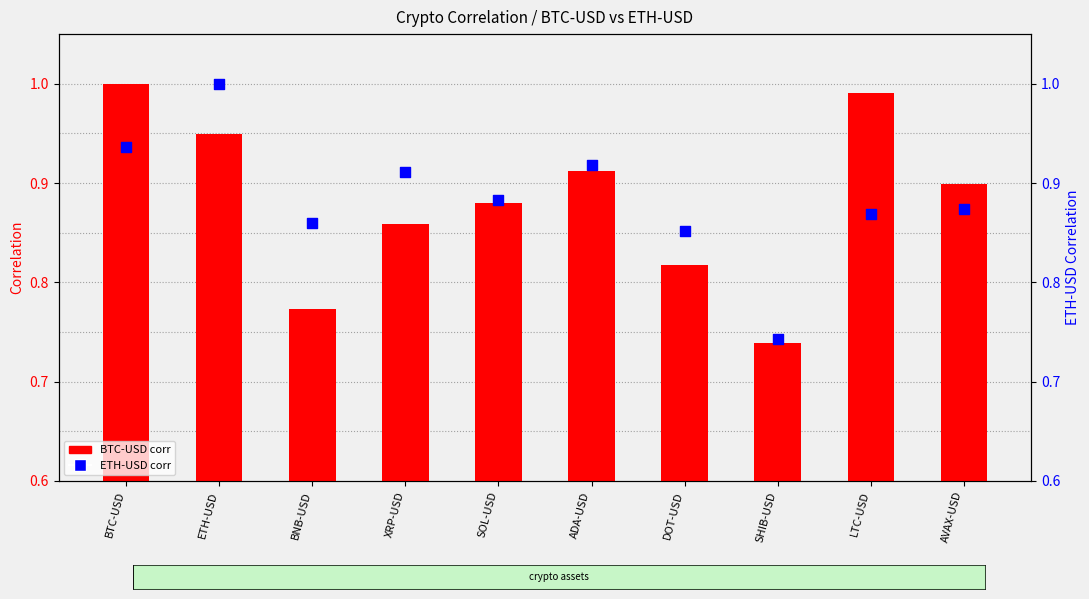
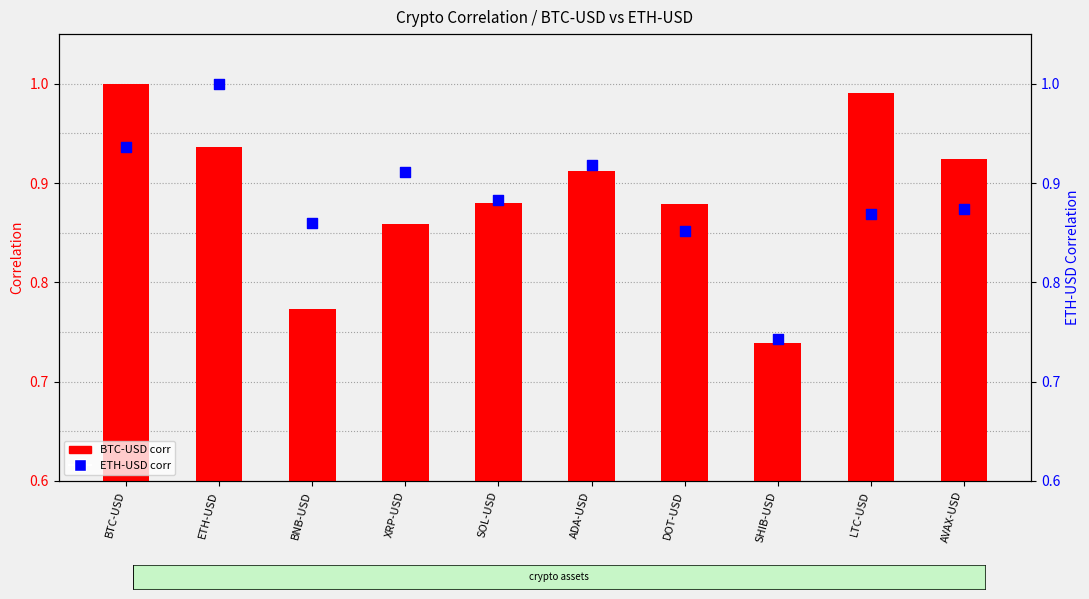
  {
    "BTC-USD corr": {
      "BTC-USD": 1.00,
-     "ETH-USD": 0.95,
+     "ETH-USD": 0.94,
      "BNB-USD": 0.77,
      "XRP-USD": 0.86,
      "SOL-USD": 0.88,
      "ADA-USD": 0.91,
-     "DOT-USD": 0.82,
+     "DOT-USD": 0.88,
      "SHIB-USD": 0.74,
      "LTC-USD": 0.99,
-     "AVAX-USD": 0.90
+     "AVAX-USD": 0.92
    }
  }
